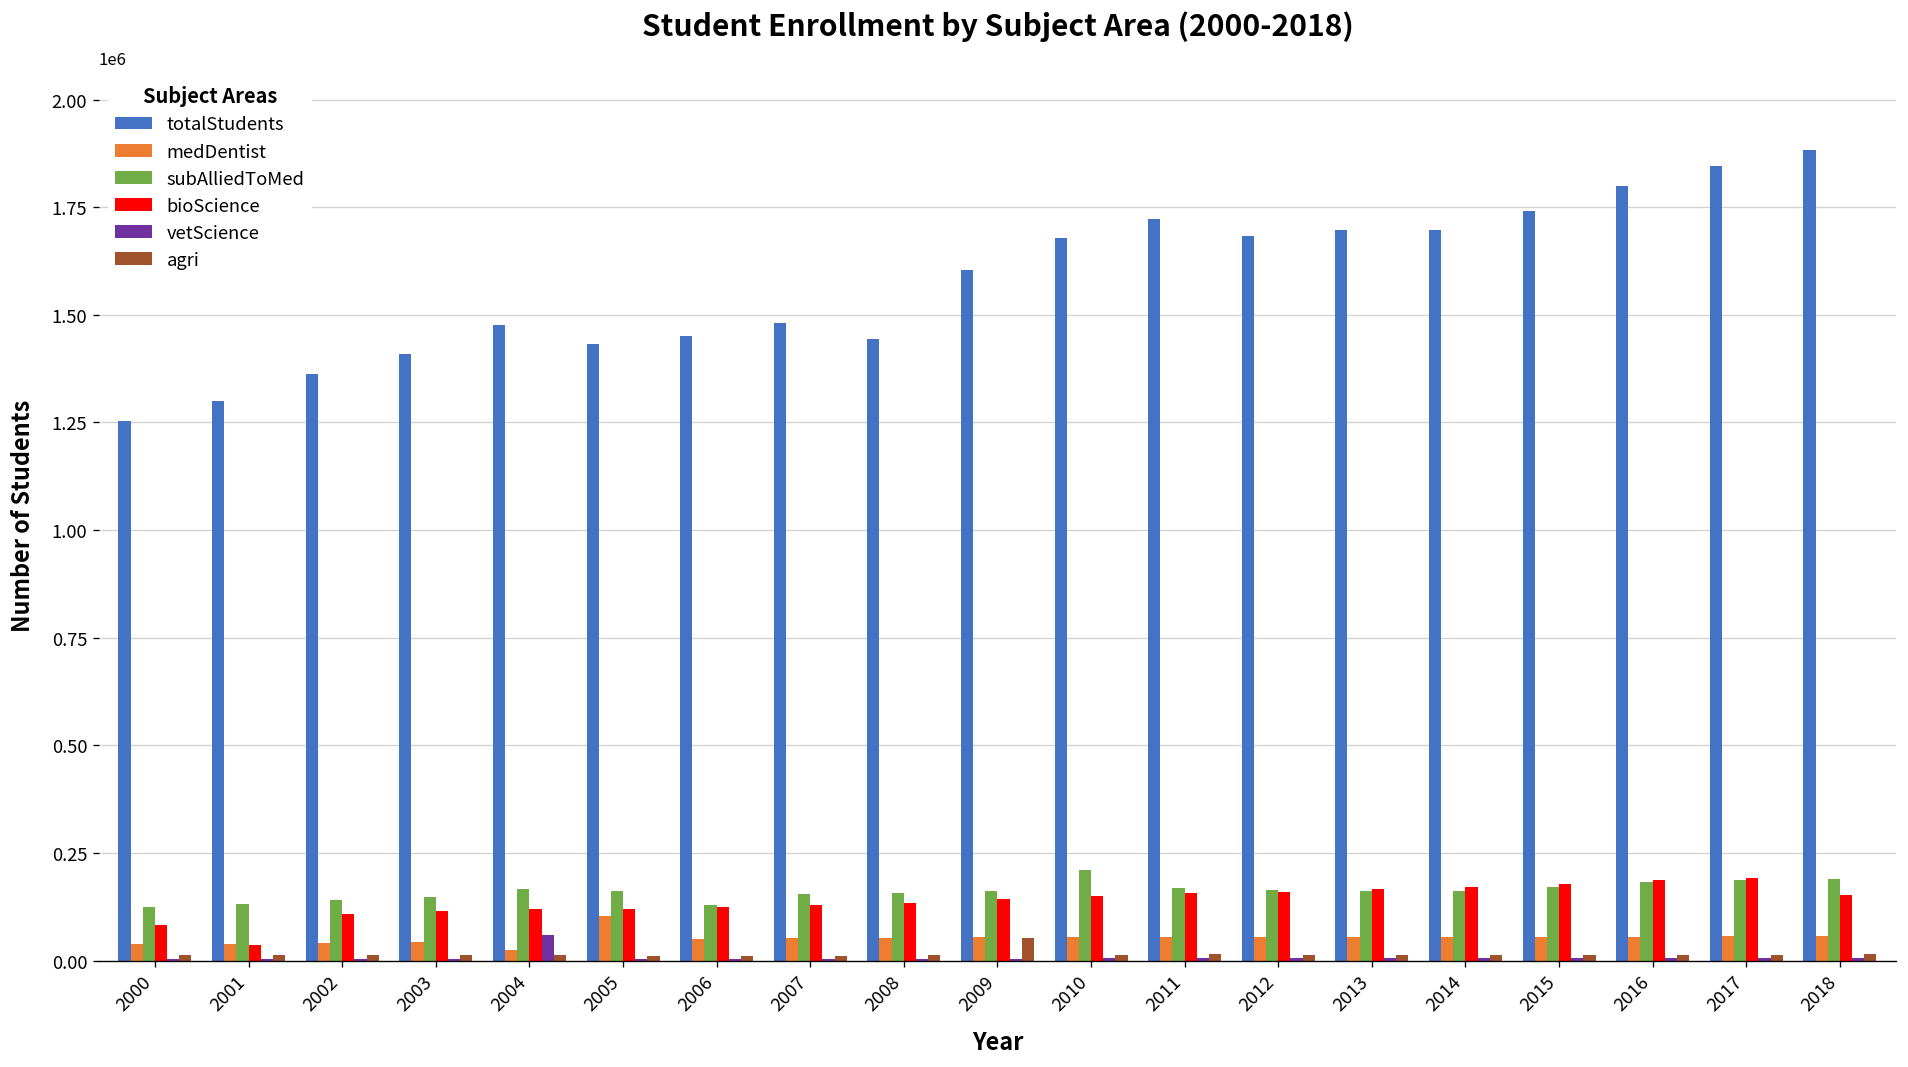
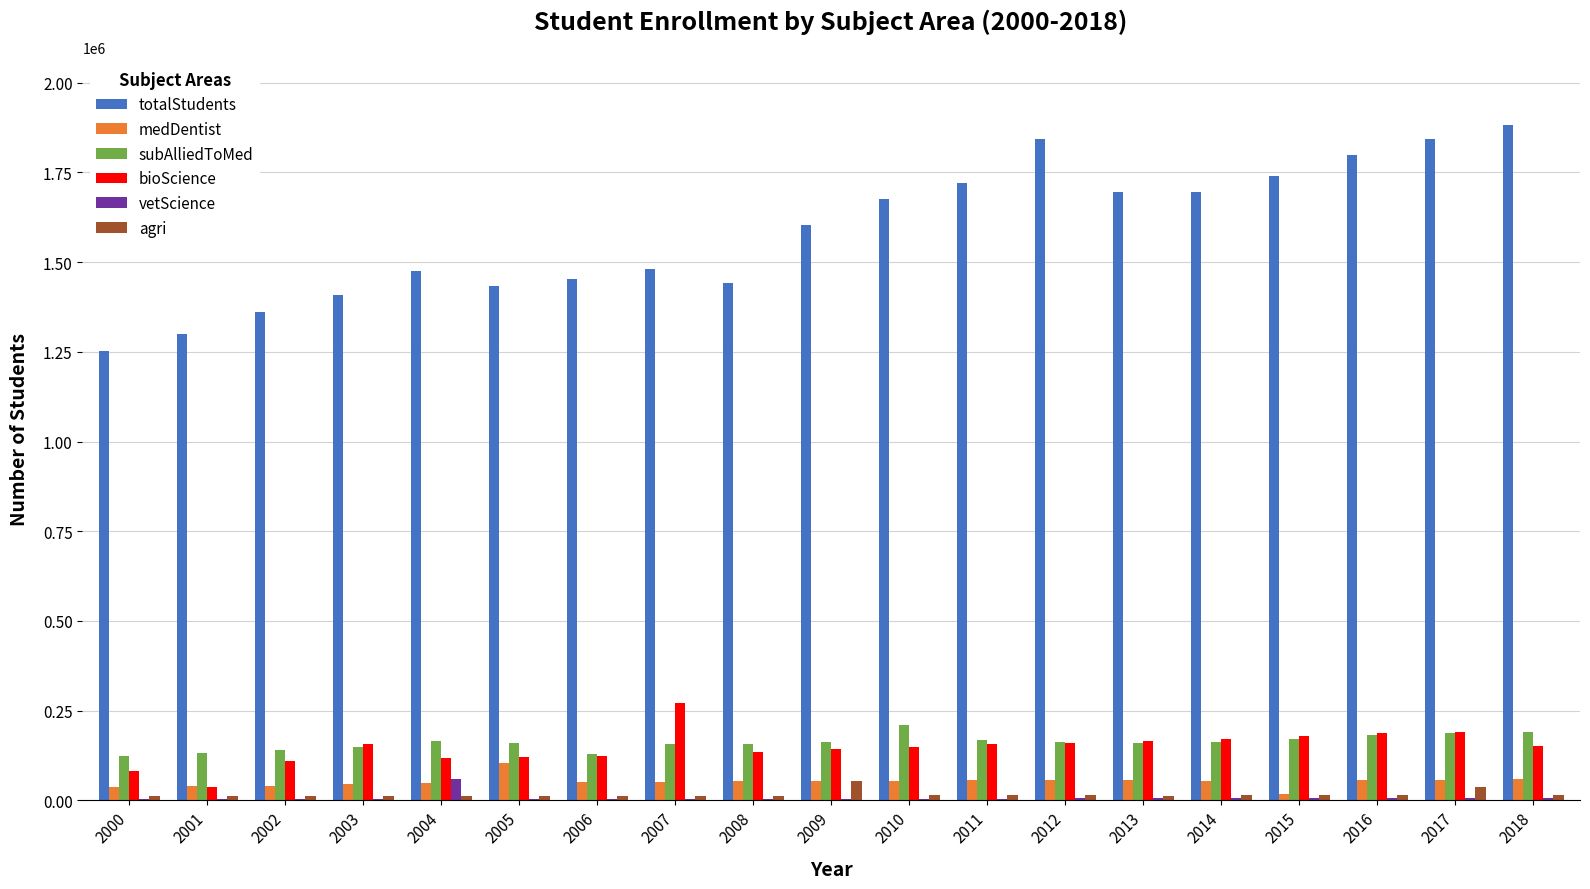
  {
    "totalStudents": {
      "2000": 1250000,
      "2001": 1300000,
      "2002": 1360000,
      "2003": 1410000,
      "2004": 1480000,
      "2005": 1430000,
      "2006": 1450000,
      "2007": 1480000,
      "2008": 1440000,
      "2009": 1600000,
      "2010": 1680000,
      "2011": 1720000,
-     "2012": 1680000,
+     "2012": 1840000,
      "2013": 1700000,
      "2014": 1700000,
      "2015": 1740000,
      "2016": 1800000,
      "2017": 1840000,
      "2018": 1880000
    },
    "medDentist": {
      "2000": 40000,
      "2001": 40000,
      "2002": 40000,
      "2003": 40000,
-     "2004": 20000,
+     "2004": 50000,
      "2005": 100000,
      "2006": 50000,
      "2007": 50000,
      "2008": 50000,
      "2009": 50000,
      "2010": 60000,
      "2011": 60000,
      "2012": 60000,
      "2013": 60000,
      "2014": 60000,
-     "2015": 60000,
+     "2015": 20000,
      "2016": 60000,
      "2017": 60000,
      "2018": 60000
    },
    "subAlliedToMed": {
      "2000": 120000,
      "2001": 130000,
      "2002": 140000,
      "2003": 150000,
      "2004": 170000,
      "2005": 160000,
      "2006": 130000,
      "2007": 160000,
      "2008": 160000,
      "2009": 160000,
      "2010": 210000,
      "2011": 170000,
      "2012": 160000,
      "2013": 160000,
      "2014": 160000,
      "2015": 170000,
      "2016": 180000,
      "2017": 190000,
      "2018": 190000
    },
    "bioScience": {
      "2000": 80000,
      "2001": 40000,
      "2002": 110000,
-     "2003": 110000,
+     "2003": 160000,
      "2004": 120000,
      "2005": 120000,
      "2006": 120000,
-     "2007": 130000,
+     "2007": 270000,
      "2008": 130000,
      "2009": 140000,
      "2010": 150000,
      "2011": 160000,
      "2012": 160000,
      "2013": 170000,
      "2014": 170000,
      "2015": 180000,
      "2016": 190000,
      "2017": 190000,
      "2018": 150000
    },
    "vetScience": {
      "2004": 60000
    },
    "agri": {
      "2000": 10000,
      "2001": 10000,
      "2002": 10000,
      "2003": 10000,
      "2004": 10000,
      "2005": 10000,
      "2006": 10000,
      "2007": 10000,
      "2008": 10000,
      "2009": 50000,
      "2010": 10000,
      "2011": 10000,
      "2012": 10000,
      "2013": 10000,
      "2014": 10000,
      "2015": 10000,
      "2016": 10000,
-     "2017": 10000,
+     "2017": 40000,
      "2018": 10000
    }
  }
